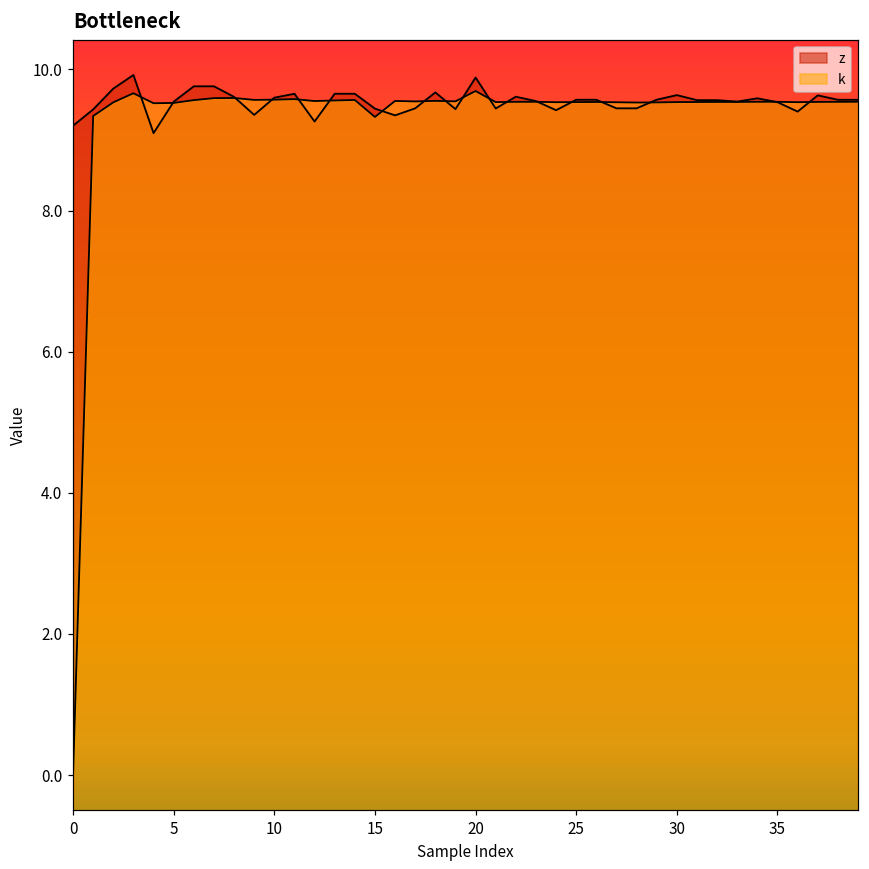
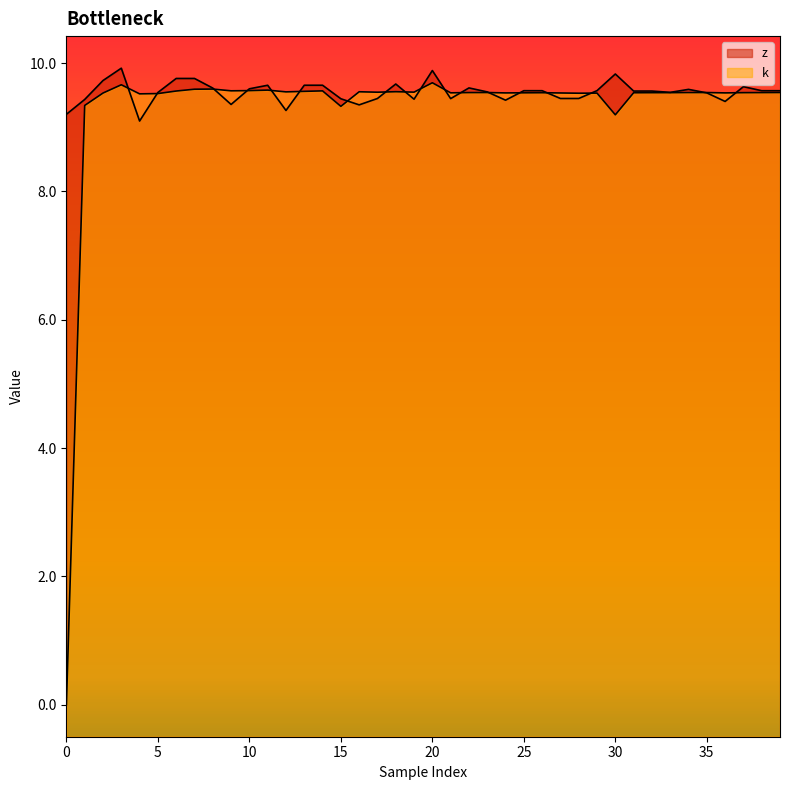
  {
    "z": {
      "0": 9.2,
      "15": 9.4,
      "20": 9.9,
-     "30": 9.6
+     "30": 9.8
    },
    "k": {
      "0": 0.0,
      "15": 9.3,
      "20": 9.7,
-     "30": 9.5
+     "30": 9.2
    }
  }
